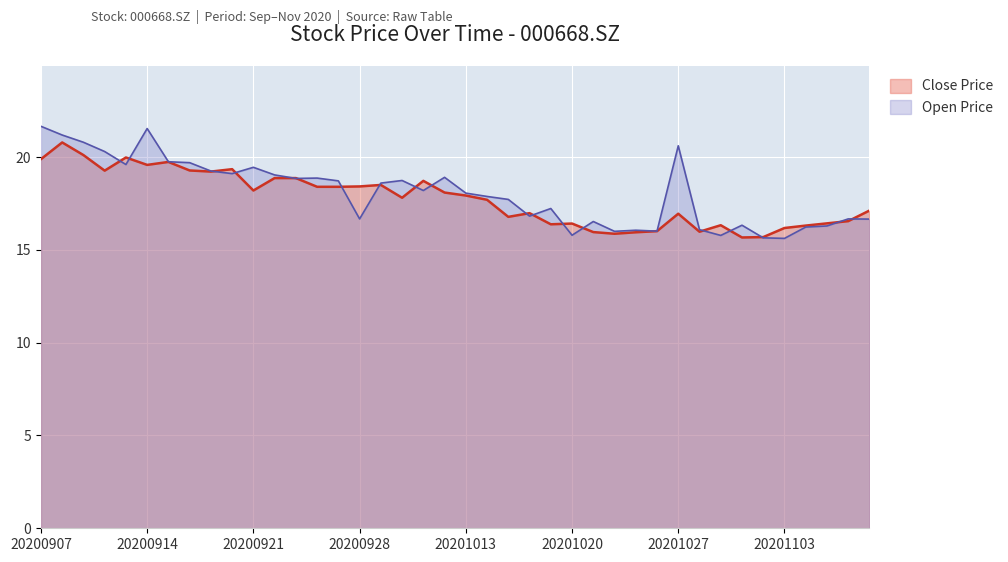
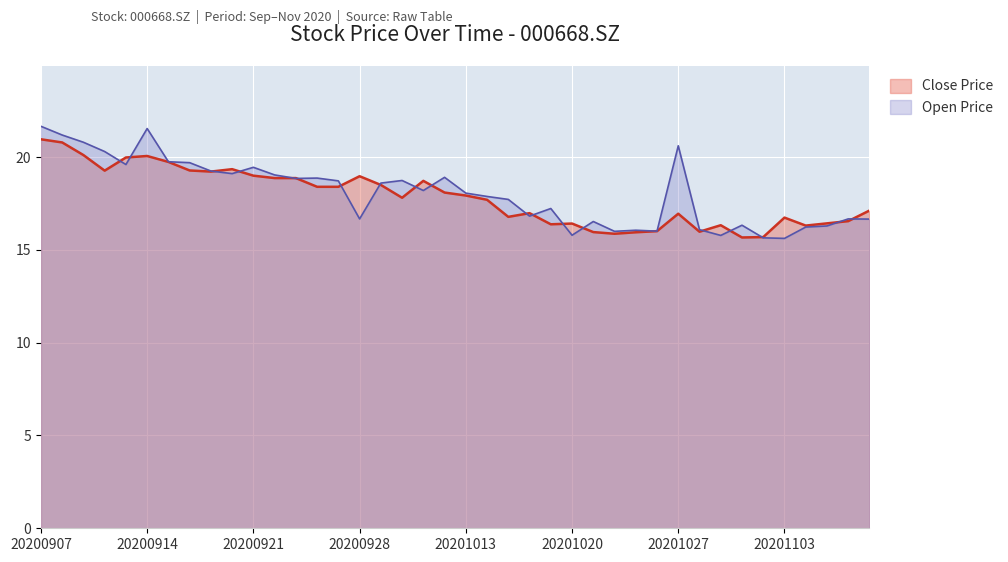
  {
    "Close Price": {
-     "20200907": 19.9,
-     "20200914": 19.6,
-     "20200921": 18.2,
-     "20200928": 18.4,
+     "20200907": 21.0,
+     "20200914": 20.1,
+     "20200921": 19.0,
+     "20200928": 19.0,
      "20201020": 16.4,
      "20201027": 17.0,
-     "20201103": 16.2
+     "20201103": 16.7
    },
    "Open Price": {
      "20200907": 21.7,
      "20200914": 21.5,
      "20200921": 19.5,
      "20200928": 16.7,
      "20201020": 15.8,
      "20201027": 20.6,
      "20201103": 15.6
    }
  }
